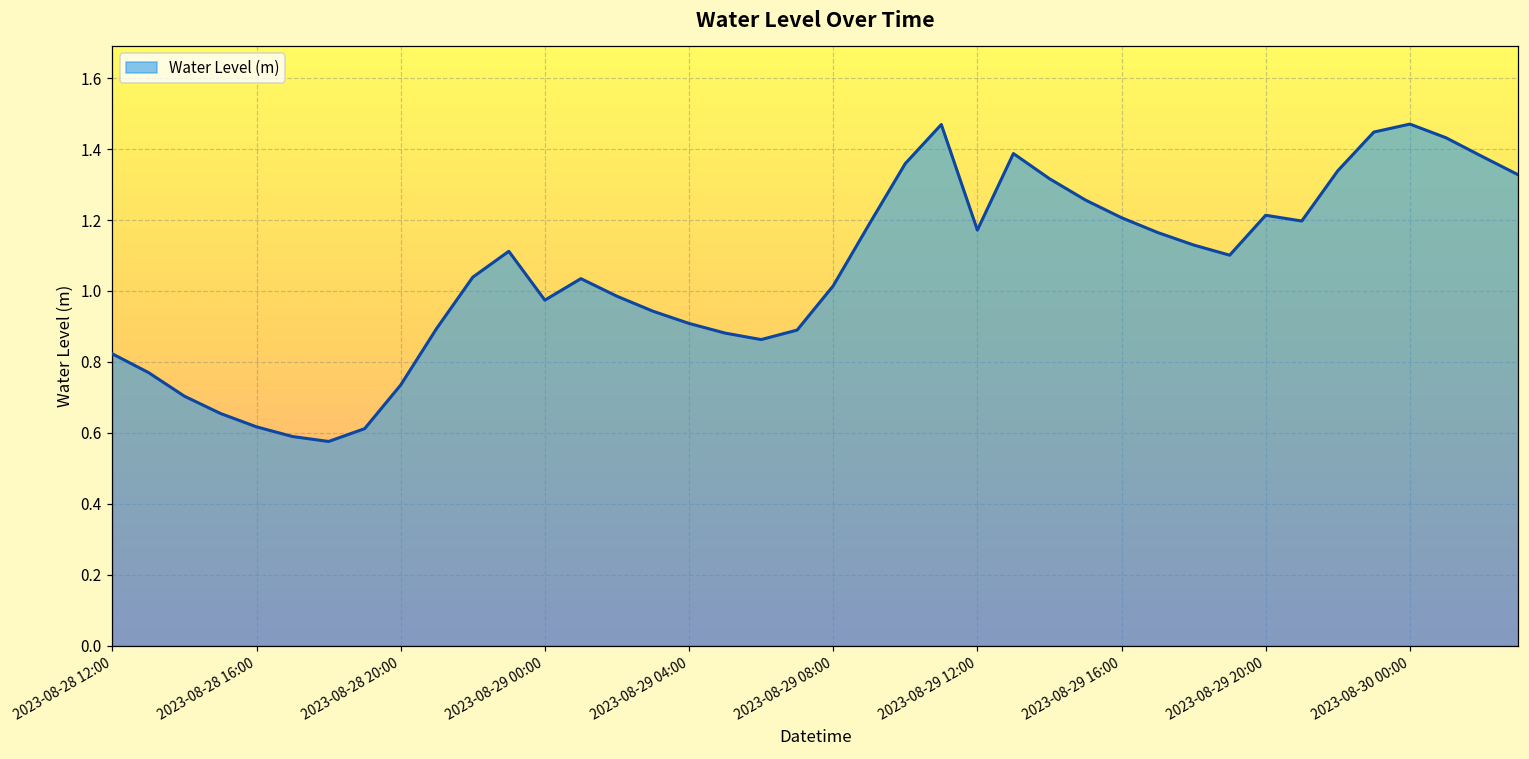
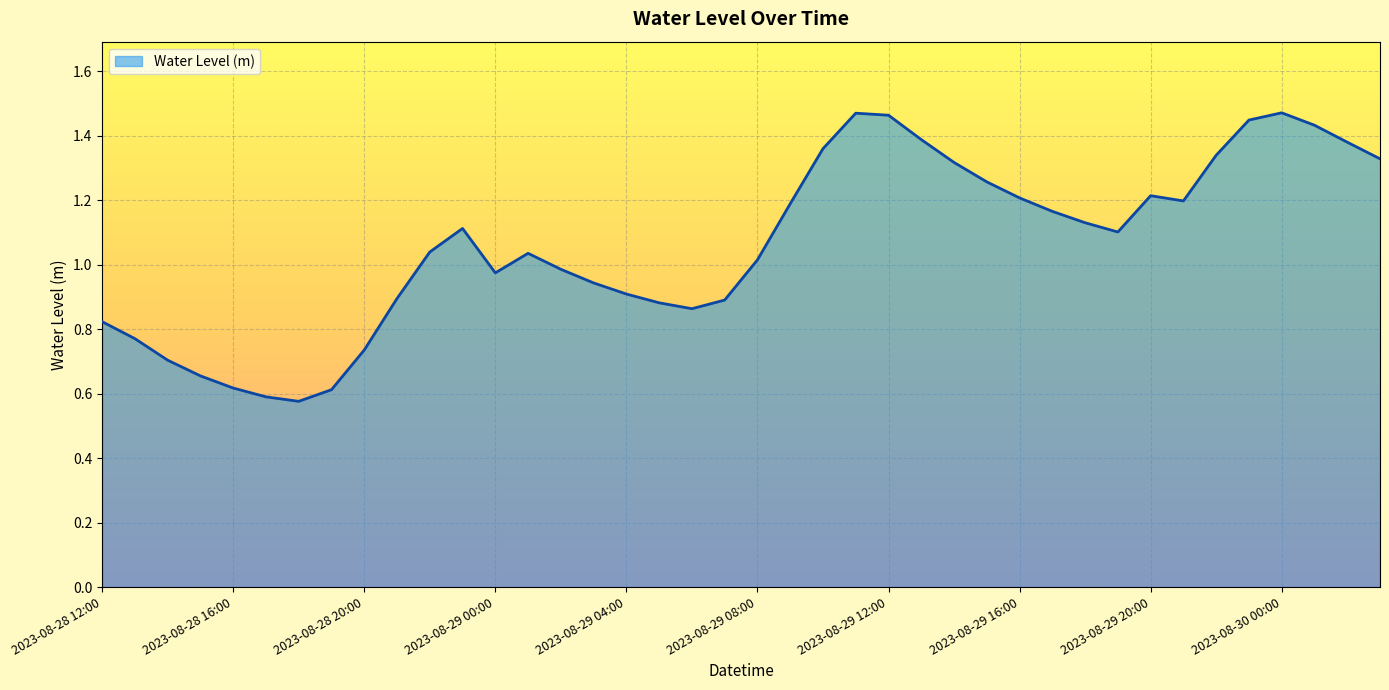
  {
    "2023-08-28 12:00": 0.82,
    "2023-08-28 16:00": 0.62,
    "2023-08-28 20:00": 0.73,
    "2023-08-29 00:00": 0.97,
    "2023-08-29 04:00": 0.91,
    "2023-08-29 08:00": 1.01,
-   "2023-08-29 12:00": 1.17,
+   "2023-08-29 12:00": 1.46,
    "2023-08-29 16:00": 1.21,
    "2023-08-29 20:00": 1.21,
    "2023-08-30 00:00": 1.47
  }
